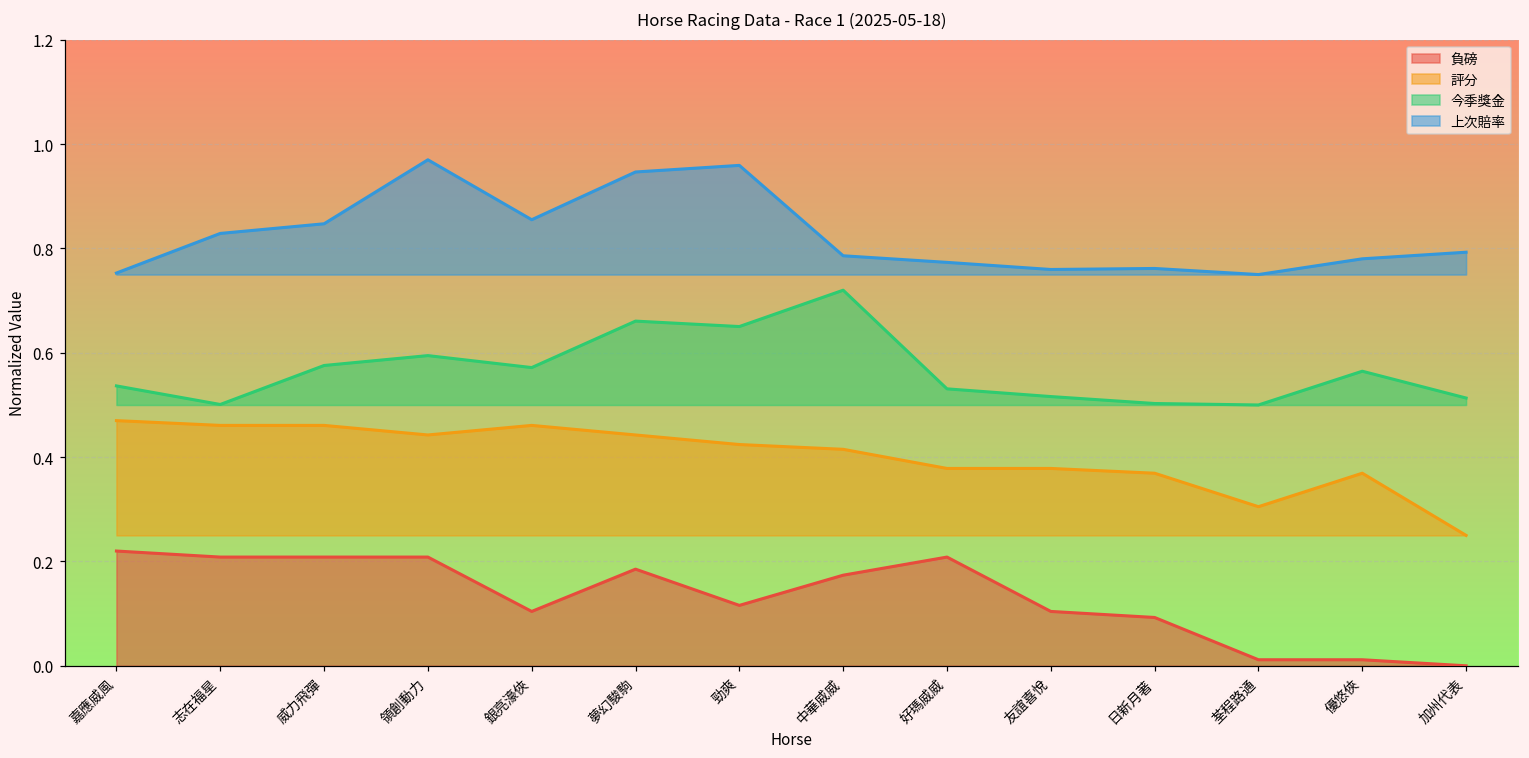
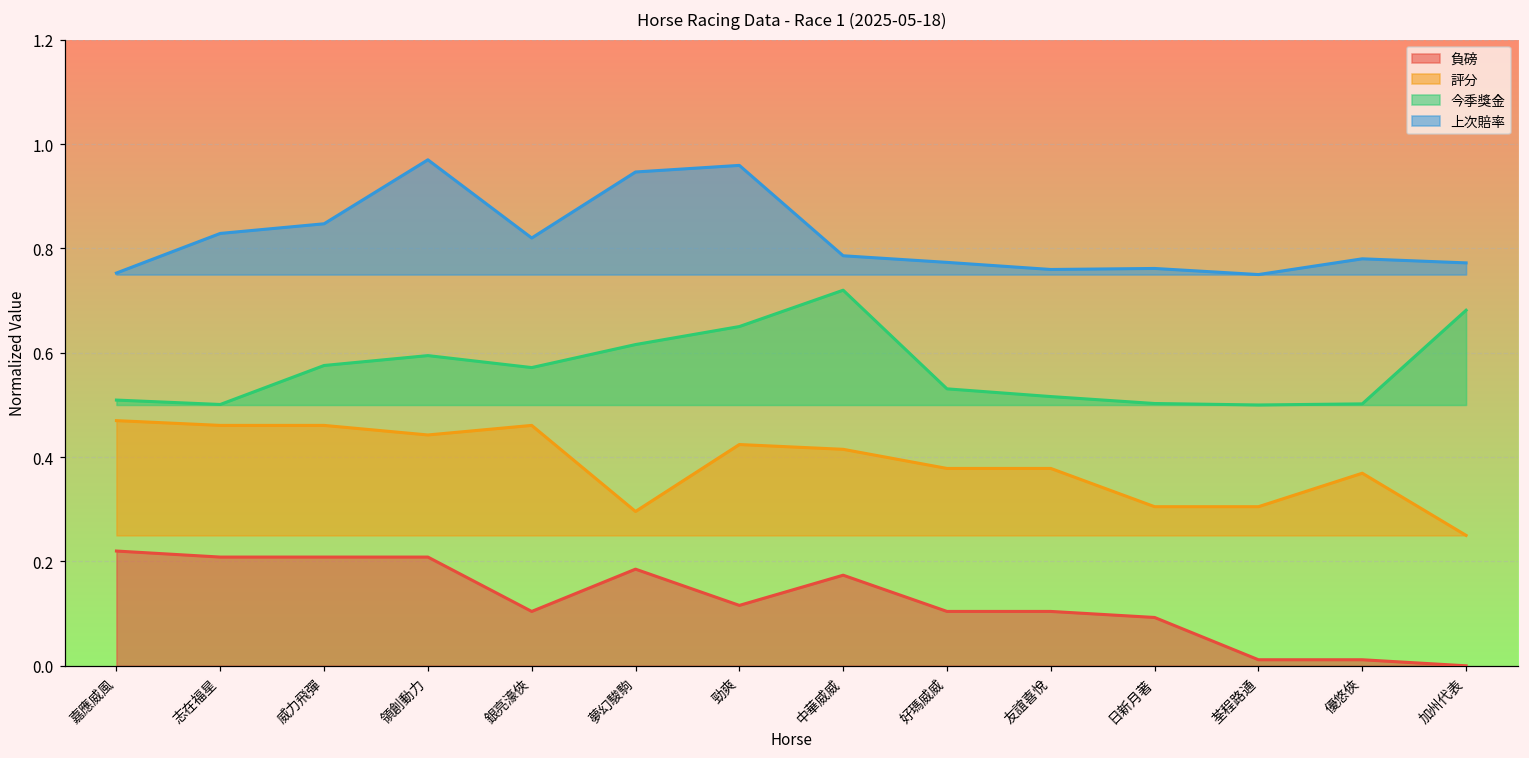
  {
    "負磅": {
      "嘉應威風": 0.22,
      "志在福星": 0.21,
      "威力飛彈": 0.21,
      "領創動力": 0.21,
      "銀亮濠俠": 0.10,
      "夢幻駿駒": 0.19,
      "勁爽": 0.12,
      "中華威威": 0.17,
-     "好瑪威威": 0.21,
+     "好瑪威威": 0.10,
      "友誼喜悅": 0.10,
      "日新月著": 0.09,
      "荃程路通": 0.01,
      "優悠俠": 0.01,
      "加州代表": 0.00
    },
    "評分": {
      "嘉應威風": 0.47,
      "志在福星": 0.46,
      "威力飛彈": 0.46,
      "領創動力": 0.44,
      "銀亮濠俠": 0.46,
-     "夢幻駿駒": 0.44,
+     "夢幻駿駒": 0.30,
      "勁爽": 0.42,
      "中華威威": 0.42,
      "好瑪威威": 0.38,
      "友誼喜悅": 0.38,
-     "日新月著": 0.37,
+     "日新月著": 0.31,
      "荃程路通": 0.31,
      "優悠俠": 0.37
    },
    "今季獎金": {
-     "嘉應威風": 0.54,
+     "嘉應威風": 0.51,
      "志在福星": 0.50,
      "威力飛彈": 0.58,
      "領創動力": 0.59,
      "銀亮濠俠": 0.57,
-     "夢幻駿駒": 0.66,
+     "夢幻駿駒": 0.62,
      "勁爽": 0.65,
      "中華威威": 0.72,
      "好瑪威威": 0.53,
      "友誼喜悅": 0.52,
      "日新月著": 0.50,
-     "優悠俠": 0.56,
-     "加州代表": 0.51
+     "優悠俠": 0.50,
+     "加州代表": 0.68
    },
    "上次賠率": {
      "嘉應威風": 0.75,
      "志在福星": 0.83,
      "威力飛彈": 0.85,
      "領創動力": 0.97,
-     "銀亮濠俠": 0.86,
+     "銀亮濠俠": 0.82,
      "夢幻駿駒": 0.95,
      "勁爽": 0.96,
      "中華威威": 0.79,
      "好瑪威威": 0.77,
      "友誼喜悅": 0.76,
      "日新月著": 0.76,
      "優悠俠": 0.78,
-     "加州代表": 0.79
+     "加州代表": 0.77
    }
  }
